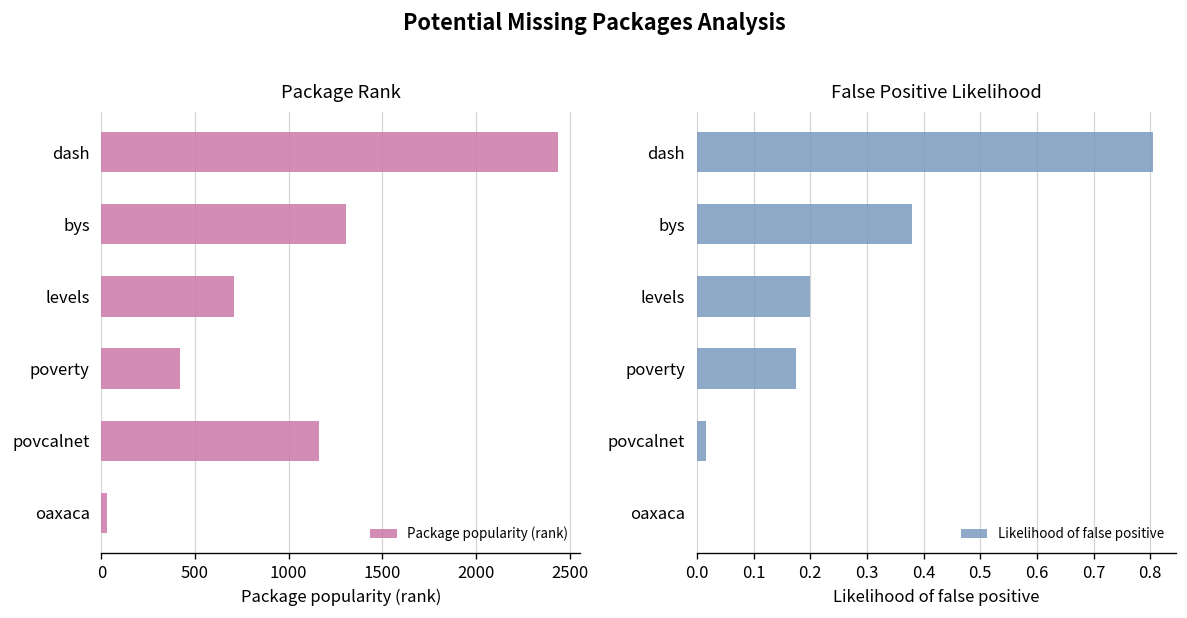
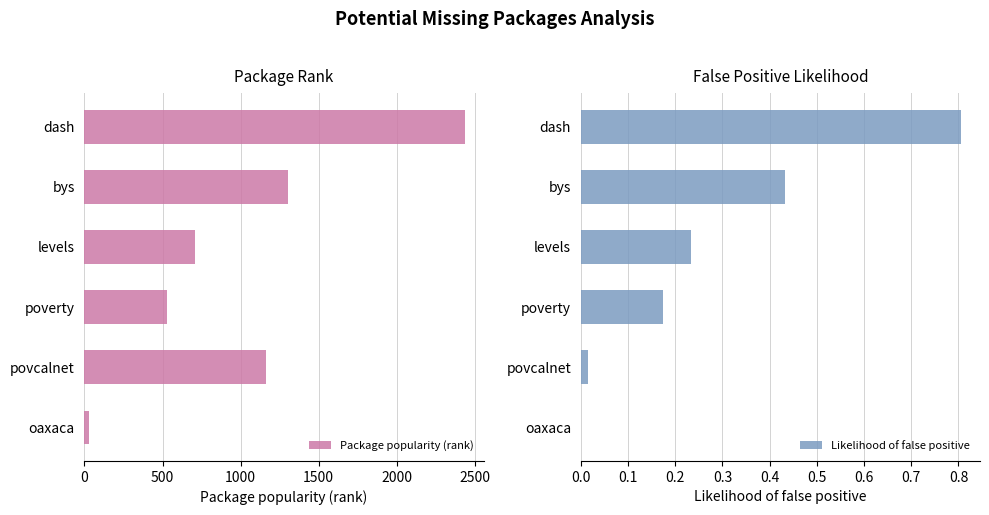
  {
    "Package Rank": {
      "dash": 2440,
      "bys": 1310,
      "levels": 710,
-     "poverty": 420,
+     "poverty": 530,
      "povcalnet": 1160,
      "oaxaca": 30
    },
    "False Positive Likelihood": {
      "dash": 0.81,
-     "bys": 0.38,
-     "levels": 0.20,
+     "bys": 0.43,
+     "levels": 0.23,
      "poverty": 0.17,
      "povcalnet": 0.02,
      "oaxaca": 0.00
    }
  }
